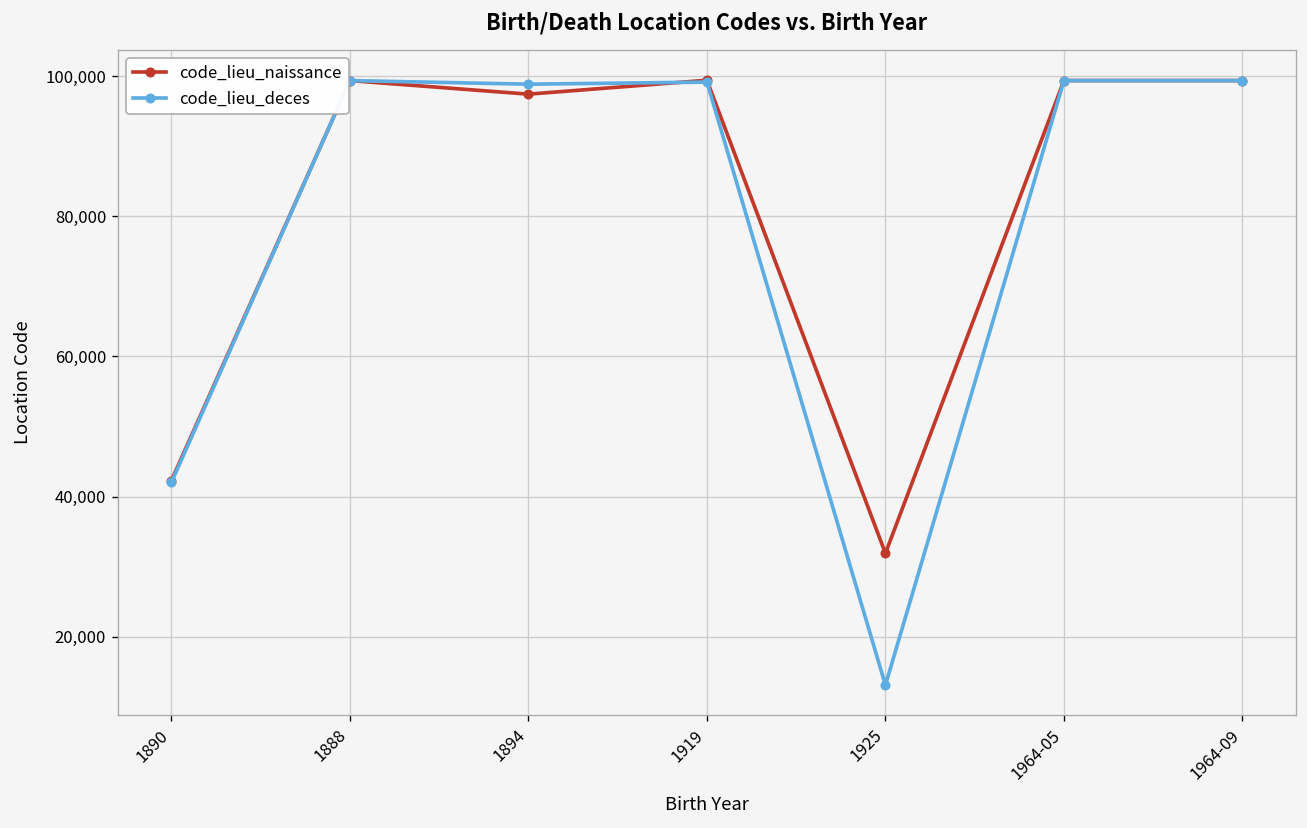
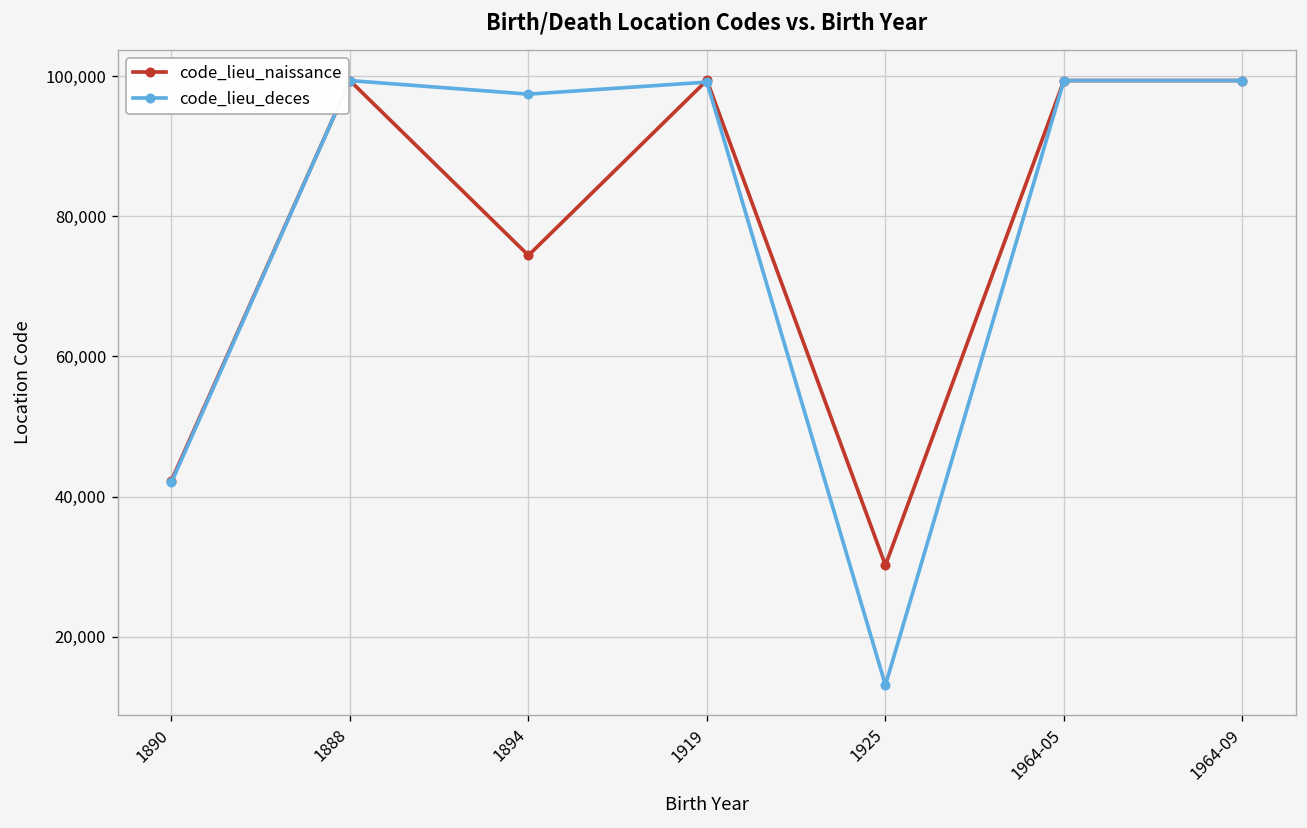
  {
    "code_lieu_naissance": {
-     "1894": "97,000",
-     "1925": "32,000"
+     "1894": "74,000",
+     "1925": "30,000"
    },
    "code_lieu_deces": {
-     "1894": "99,000",
+     "1894": "97,000",
      "1925": "13,000"
    }
  }
